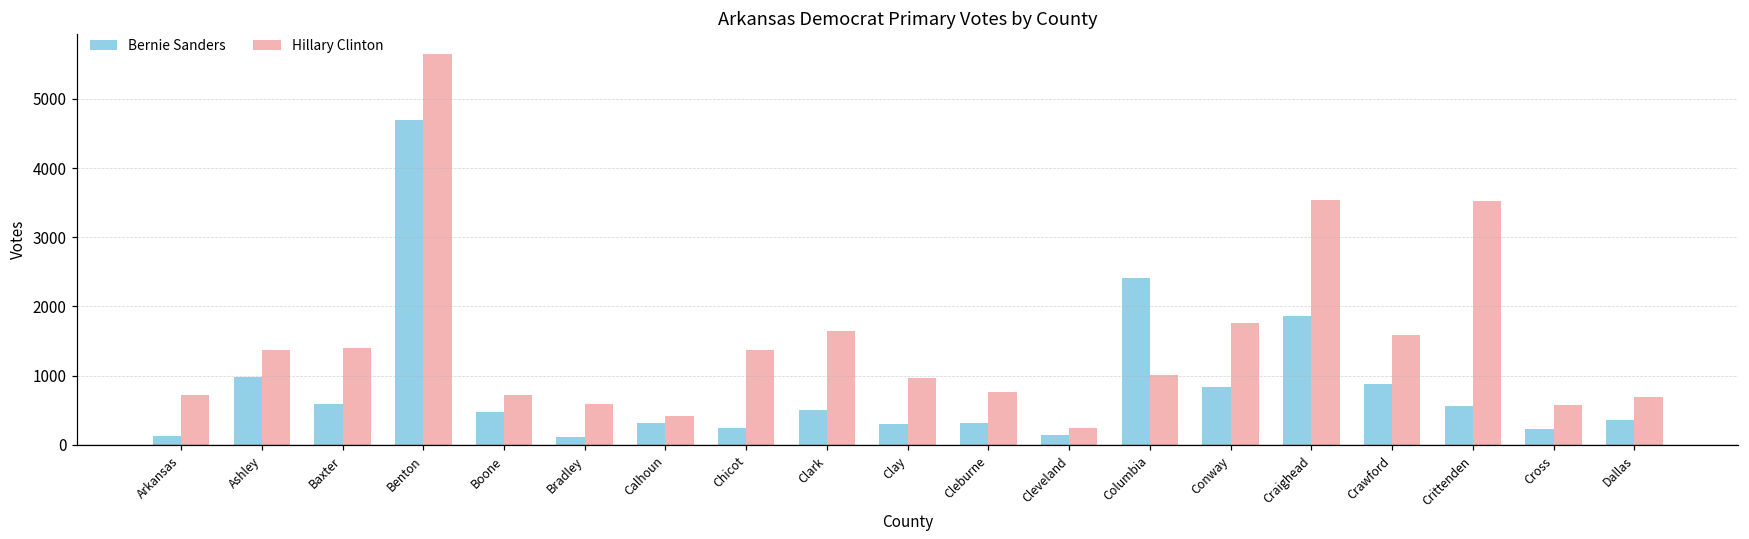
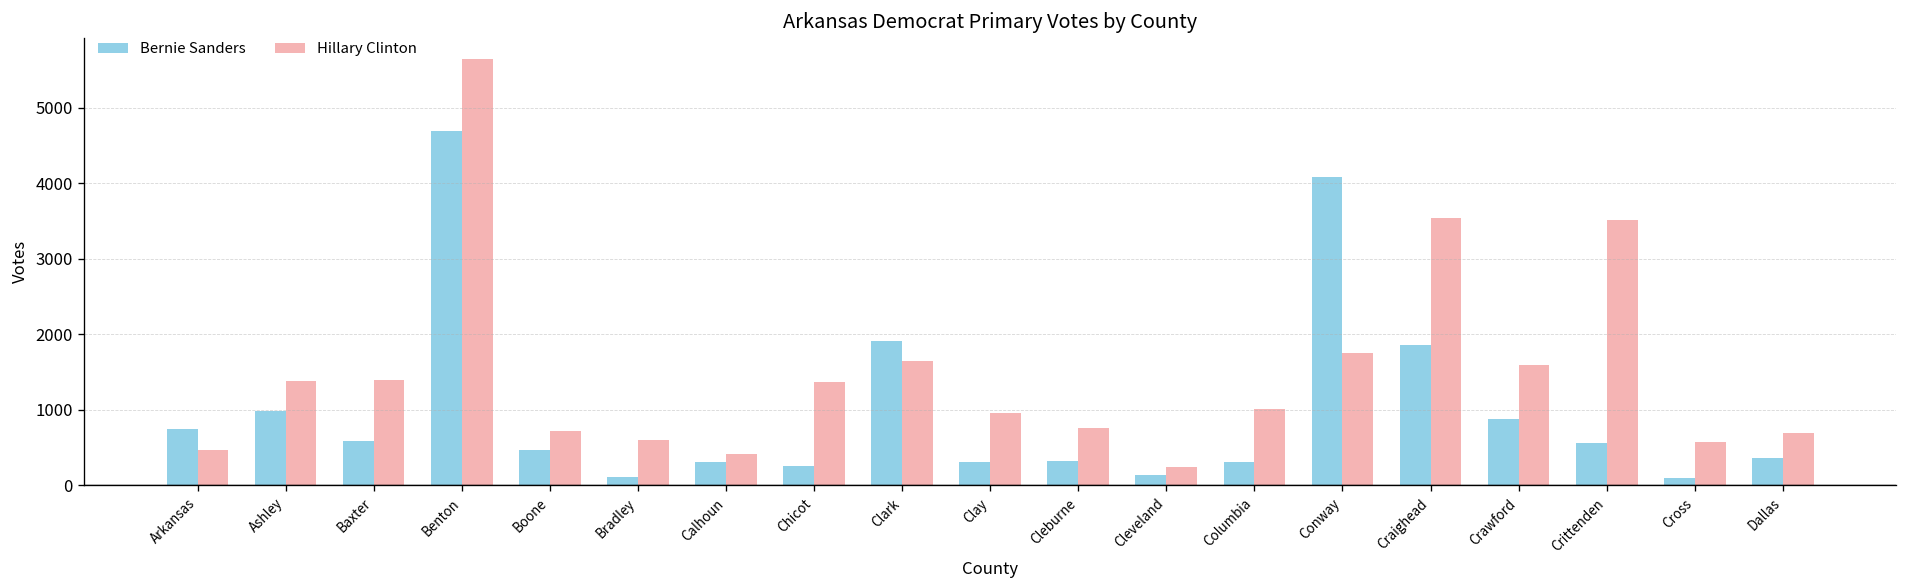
  {
    "Bernie Sanders": {
-     "Arkansas": 100,
+     "Arkansas": 700,
      "Ashley": 1000,
      "Baxter": 600,
      "Benton": 4700,
      "Boone": 500,
      "Bradley": 100,
      "Calhoun": 300,
      "Chicot": 200,
-     "Clark": 500,
+     "Clark": 1900,
      "Clay": 300,
      "Cleburne": 300,
      "Cleveland": 100,
-     "Columbia": 2400,
-     "Conway": 800,
+     "Columbia": 300,
+     "Conway": 4100,
      "Craighead": 1900,
      "Crawford": 900,
      "Crittenden": 600,
-     "Cross": 200,
+     "Cross": 100,
      "Dallas": 400
    },
    "Hillary Clinton": {
-     "Arkansas": 700,
+     "Arkansas": 500,
      "Ashley": 1400,
      "Baxter": 1400,
      "Benton": 5700,
      "Boone": 700,
      "Bradley": 600,
      "Calhoun": 400,
      "Chicot": 1400,
      "Clark": 1700,
      "Clay": 1000,
      "Cleburne": 800,
      "Cleveland": 200,
      "Columbia": 1000,
      "Conway": 1800,
      "Craighead": 3500,
      "Crawford": 1600,
      "Crittenden": 3500,
      "Cross": 600,
      "Dallas": 700
    }
  }
